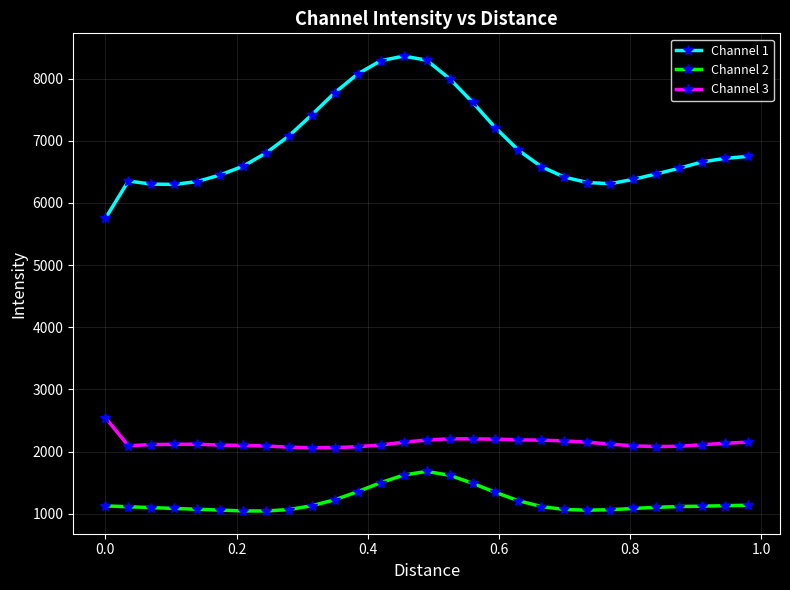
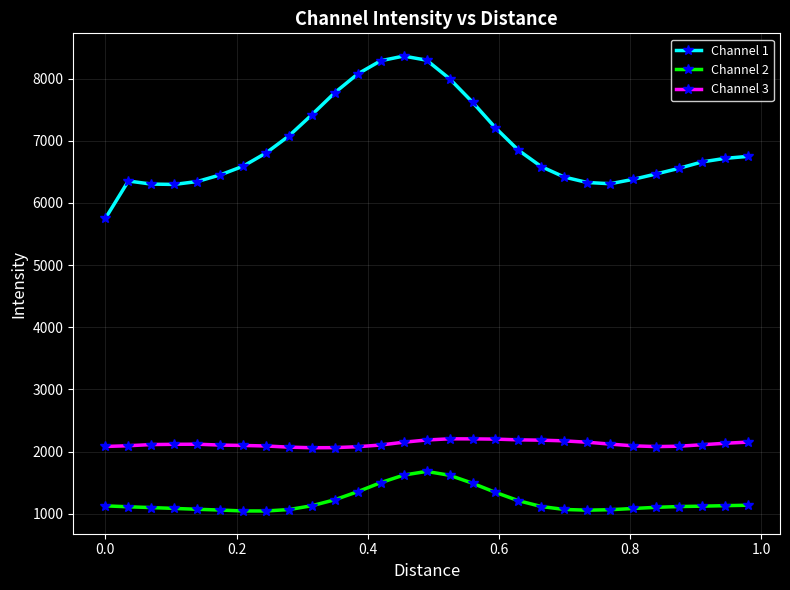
  {
    "Channel 1": {
      "0.0": 5800
    },
    "Channel 2": {
      "0.0": 1100
    },
    "Channel 3": {
-     "0.0": 2500
+     "0.0": 2100
    }
  }
